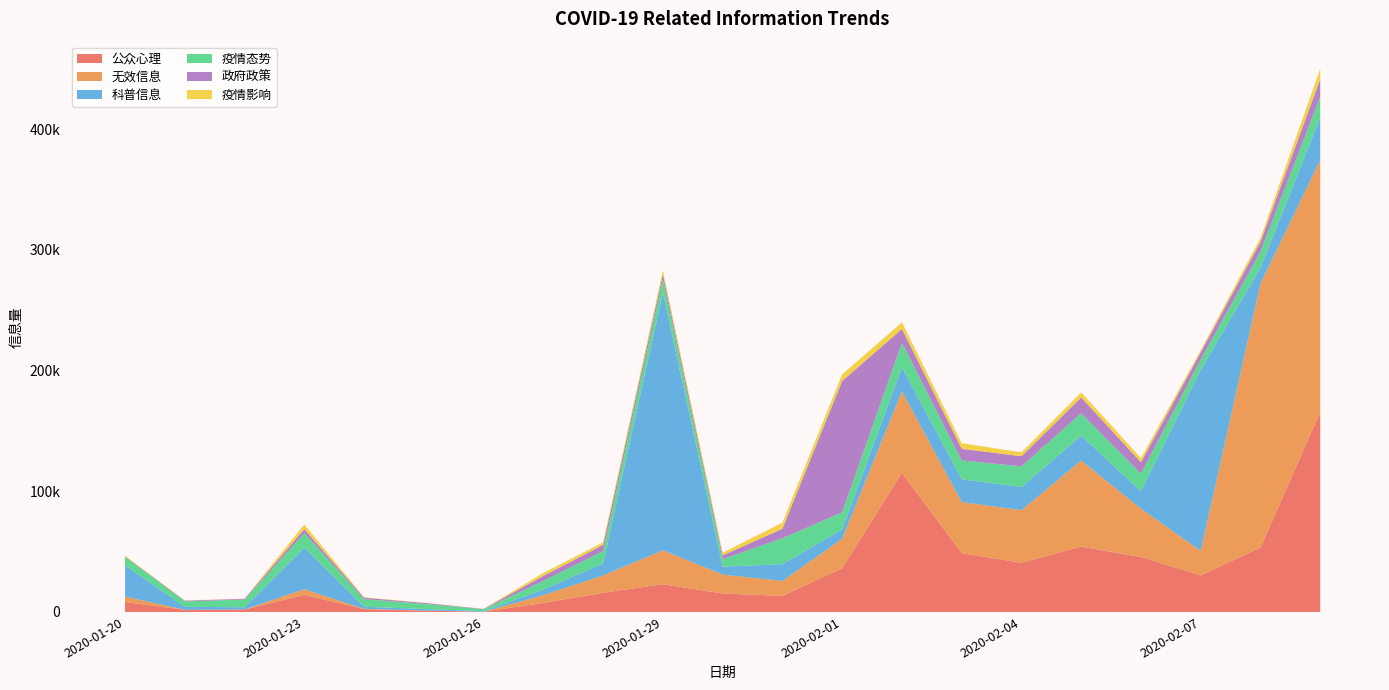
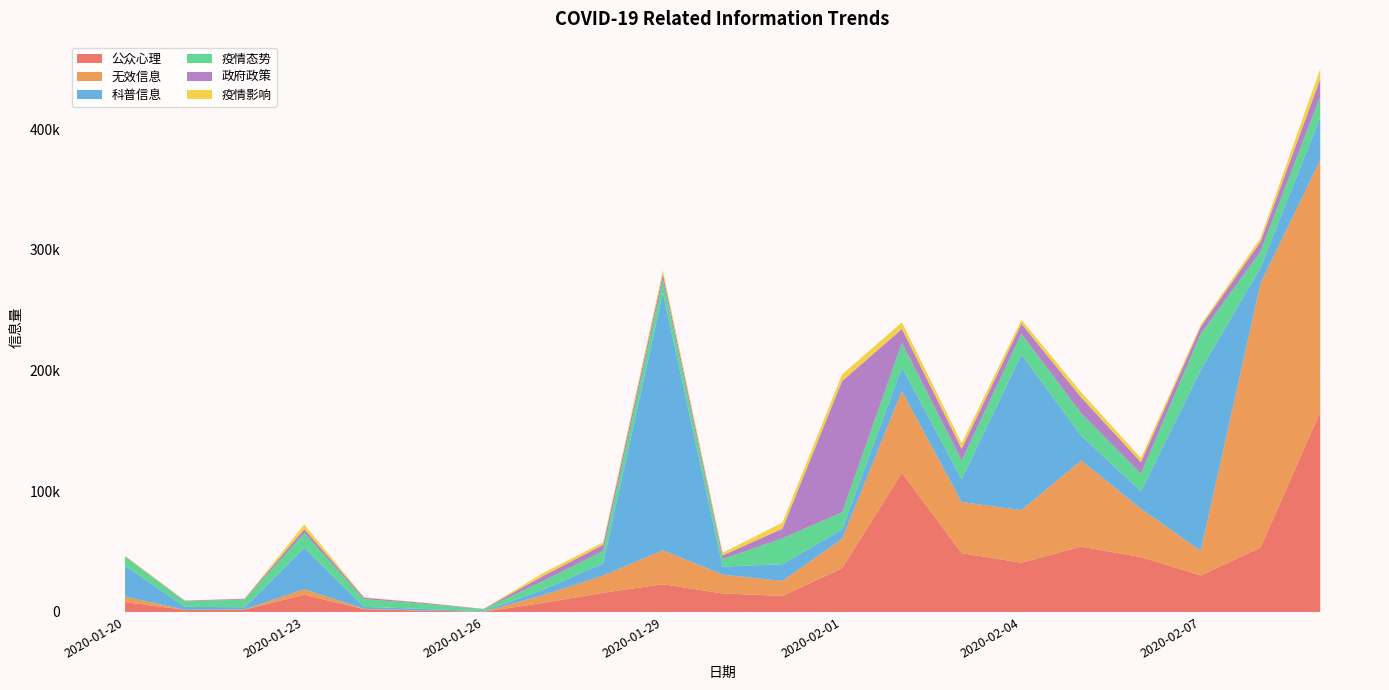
  {
    "科普信息": {
      "2020-01-20": 26000,
      "2020-01-23": 34000,
      "2020-01-29": 213000,
      "2020-02-01": 8000,
-     "2020-02-04": 19000,
+     "2020-02-04": 129000,
      "2020-02-07": 150000
    },
    "疫情态势": {
      "2020-01-23": 12000,
      "2020-01-29": 11000,
      "2020-02-01": 14000,
      "2020-02-04": 17000,
-     "2020-02-07": 9000
+     "2020-02-07": 30000
    },
    "政府政策": {
      "2020-01-23": 3000,
      "2020-01-29": 4000,
      "2020-02-01": 109000,
      "2020-02-04": 8000
    },
    "疫情影响": {
      "2020-01-23": 4000,
      "2020-01-29": 3000,
      "2020-02-01": 5000,
      "2020-02-04": 3000
    }
  }
